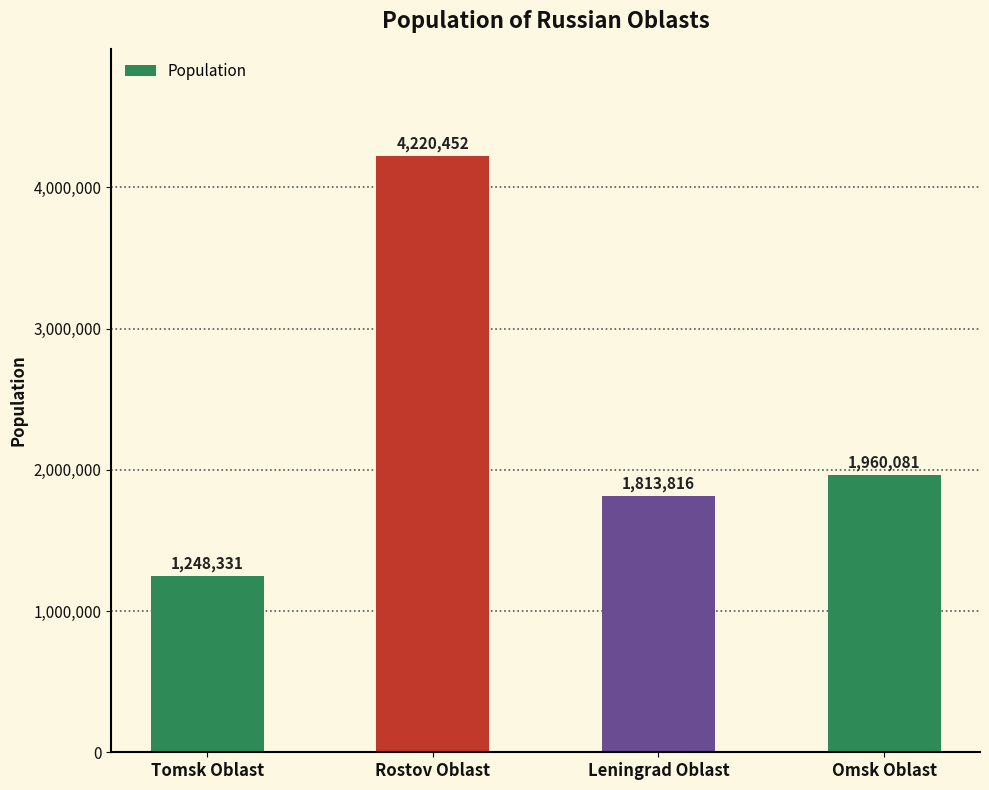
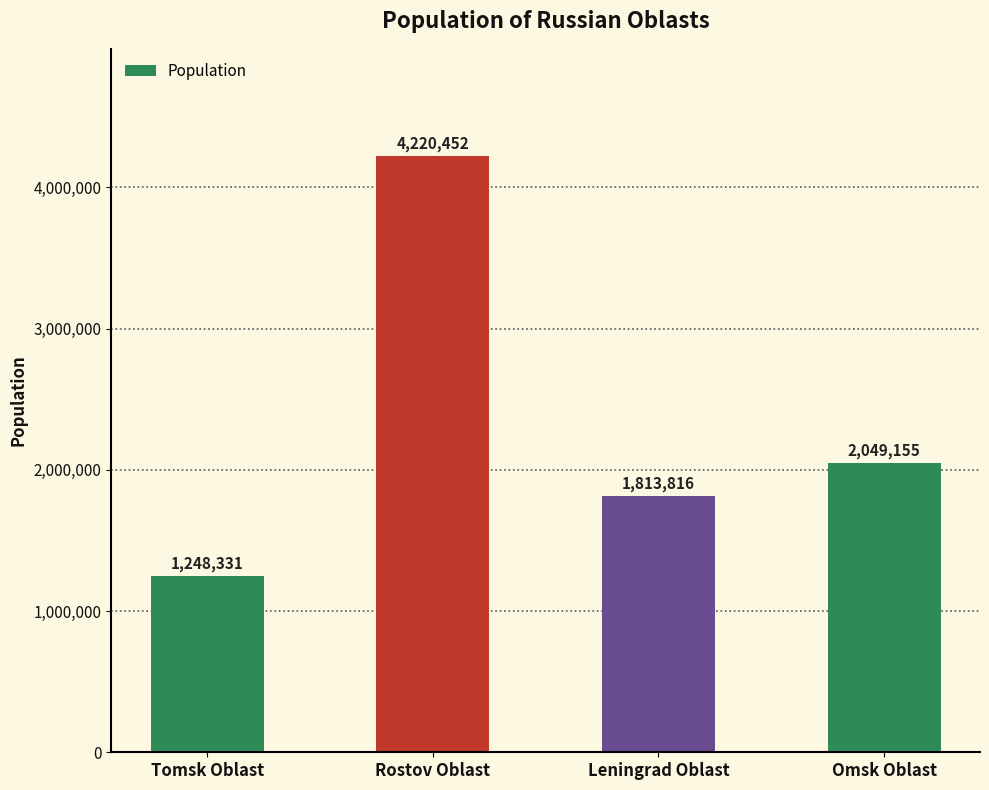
  {
    "Tomsk Oblast": "1,248,331",
    "Rostov Oblast": "4,220,452",
    "Leningrad Oblast": "1,813,816",
-   "Omsk Oblast": "1,960,081"
+   "Omsk Oblast": "2,049,155"
  }
